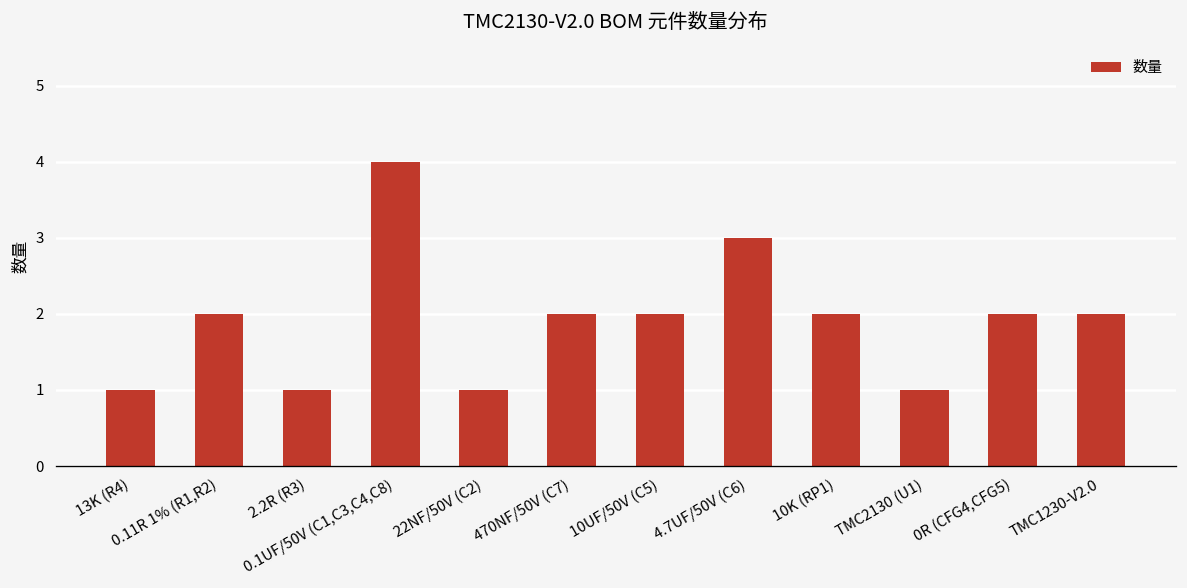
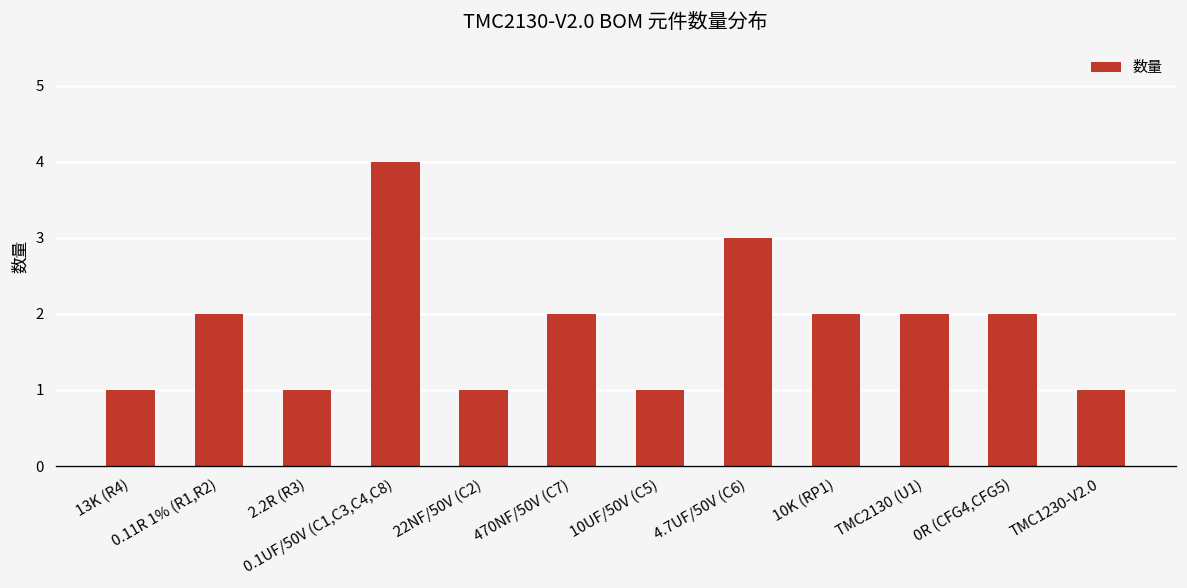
  {
    "13K (R4)": 1,
    "0.11R 1% (R1,R2)": 2,
    "2.2R (R3)": 1,
    "0.1UF/50V (C1,C3,C4,C8)": 4,
    "22NF/50V (C2)": 1,
    "470NF/50V (C7)": 2,
-   "10UF/50V (C5)": 2,
+   "10UF/50V (C5)": 1,
    "4.7UF/50V (C6)": 3,
    "10K (RP1)": 2,
-   "TMC2130 (U1)": 1,
+   "TMC2130 (U1)": 2,
    "0R (CFG4,CFG5)": 2,
-   "TMC1230-V2.0": 2
+   "TMC1230-V2.0": 1
  }
